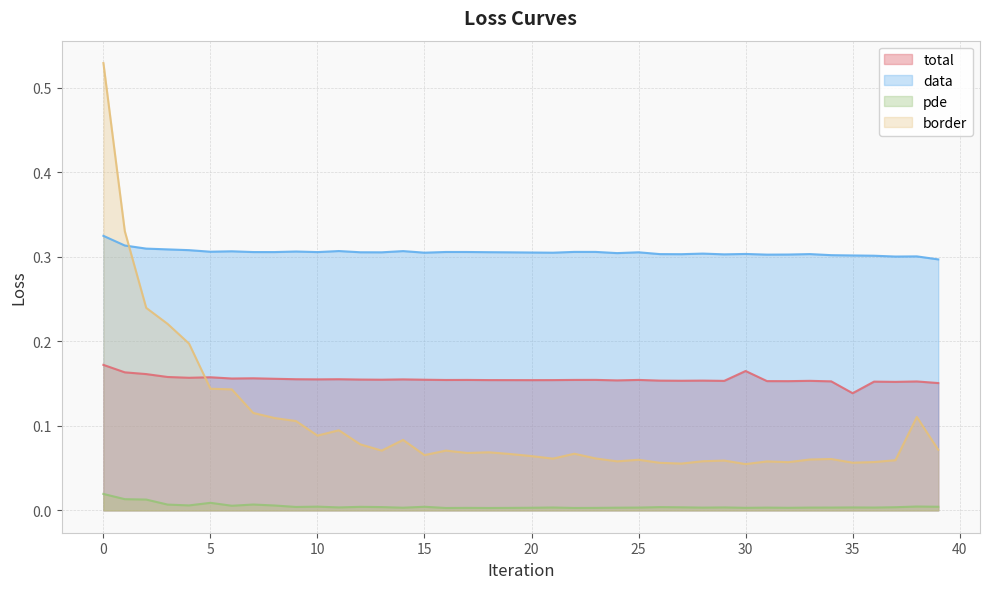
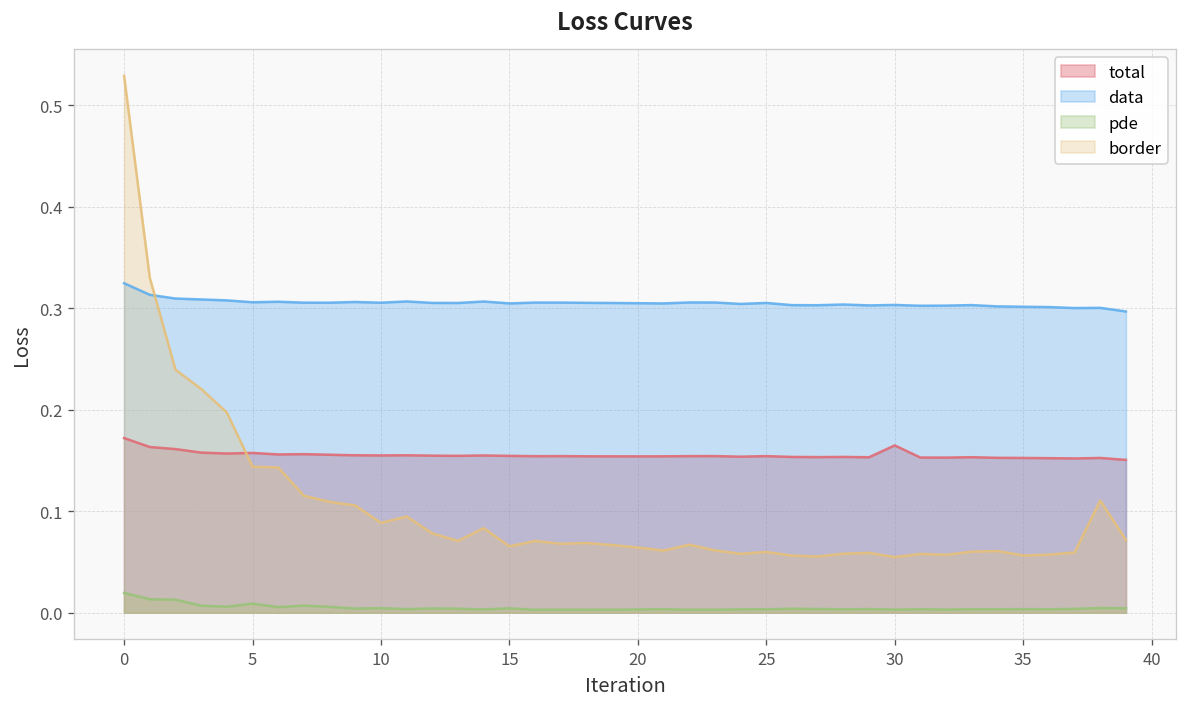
  {
    "total": {
      "0": 0.17,
      "5": 0.16,
      "10": 0.15,
      "15": 0.15,
      "20": 0.15,
      "25": 0.15,
      "30": 0.16,
-     "35": 0.14
+     "35": 0.15
    },
    "data": {
      "0": 0.32,
      "5": 0.31,
      "10": 0.31,
      "15": 0.30,
      "20": 0.31,
      "25": 0.31,
      "30": 0.30,
      "35": 0.30
    }
  }
